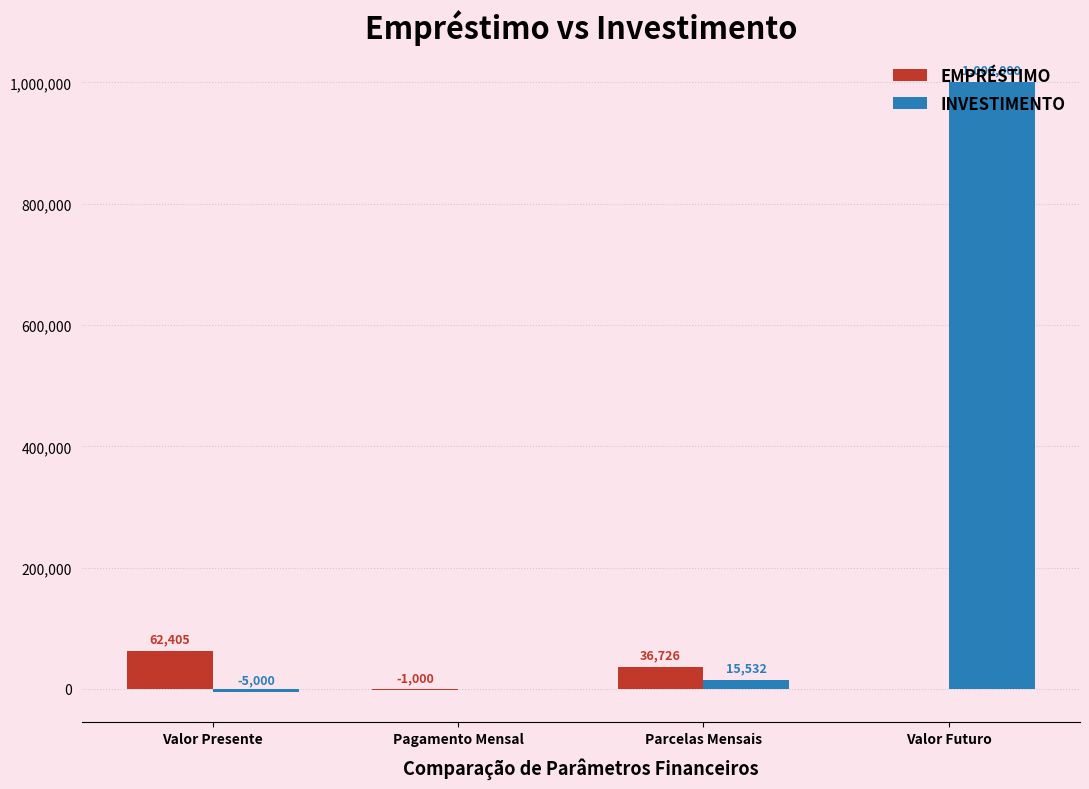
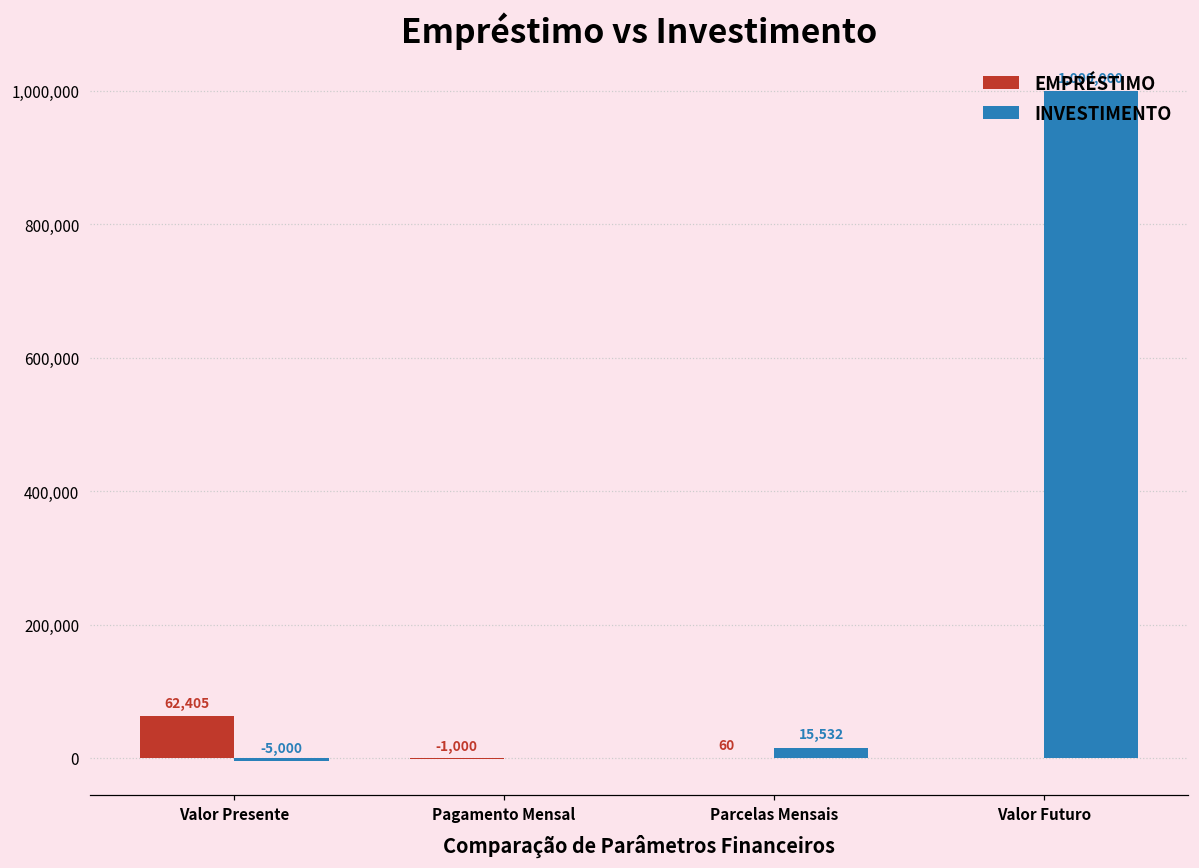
  {
    "EMPRÉSTIMO": {
      "Valor Presente": "62,405",
      "Pagamento Mensal": "-1,000",
-     "Parcelas Mensais": "36,726"
+     "Parcelas Mensais": "60"
    },
    "INVESTIMENTO": {
      "Valor Presente": "-5,000",
      "Parcelas Mensais": "15,532",
      "Valor Futuro": "1,000,000"
    }
  }
